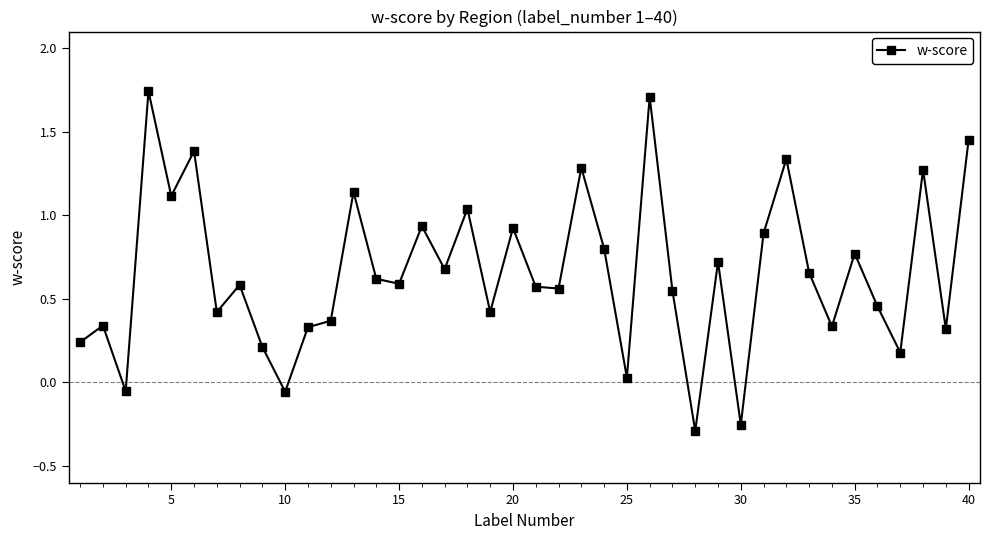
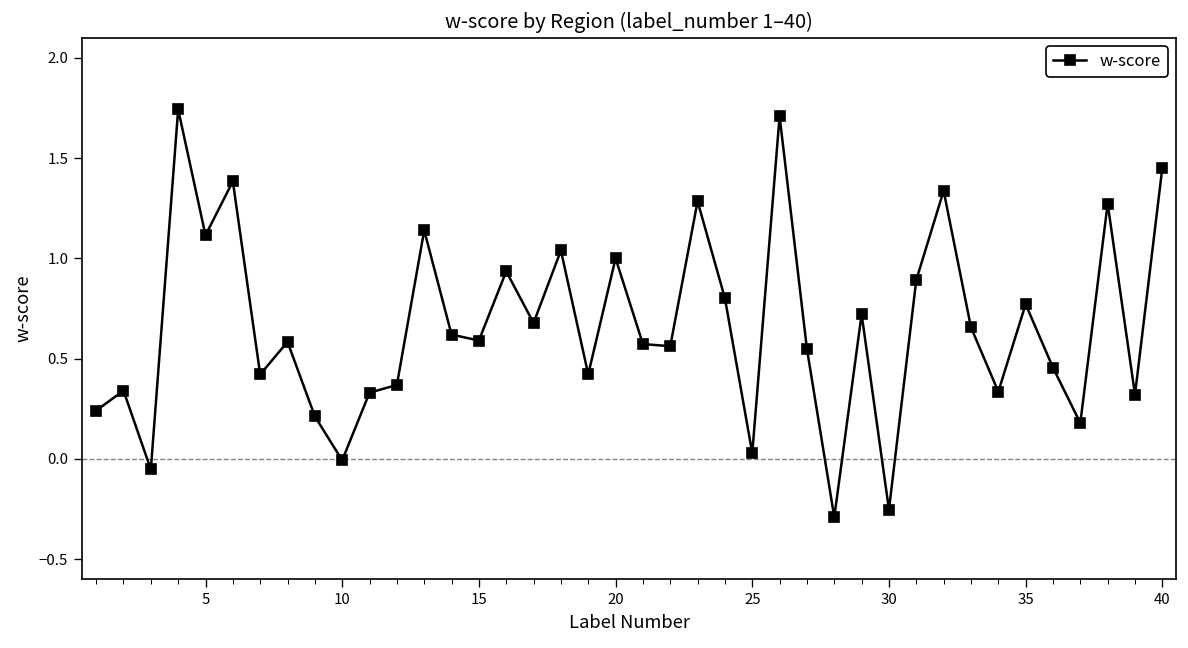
  {
    "5": 1.12,
-   "10": -0.06,
+   "10": -0.01,
    "15": 0.59,
-   "20": 0.92,
+   "20": 1.00,
    "25": 0.03,
    "30": -0.25,
    "35": 0.77,
    "40": 1.45
  }
